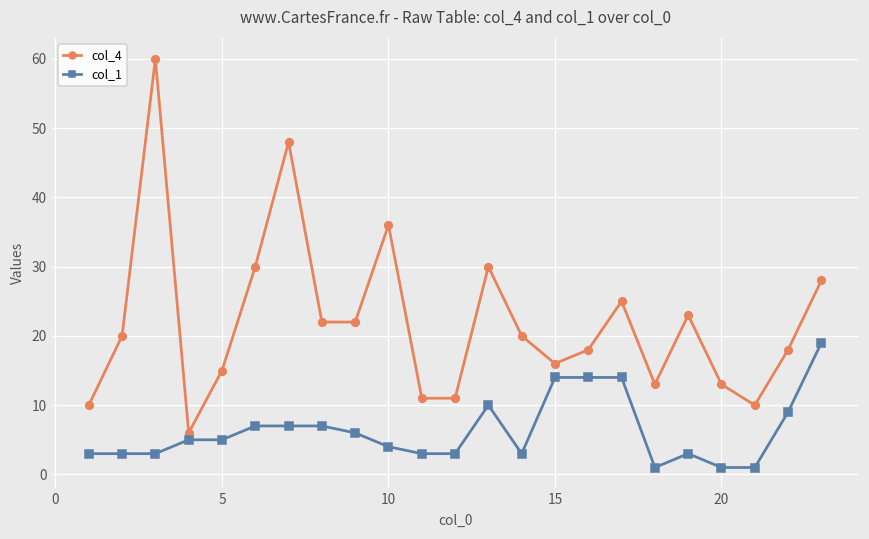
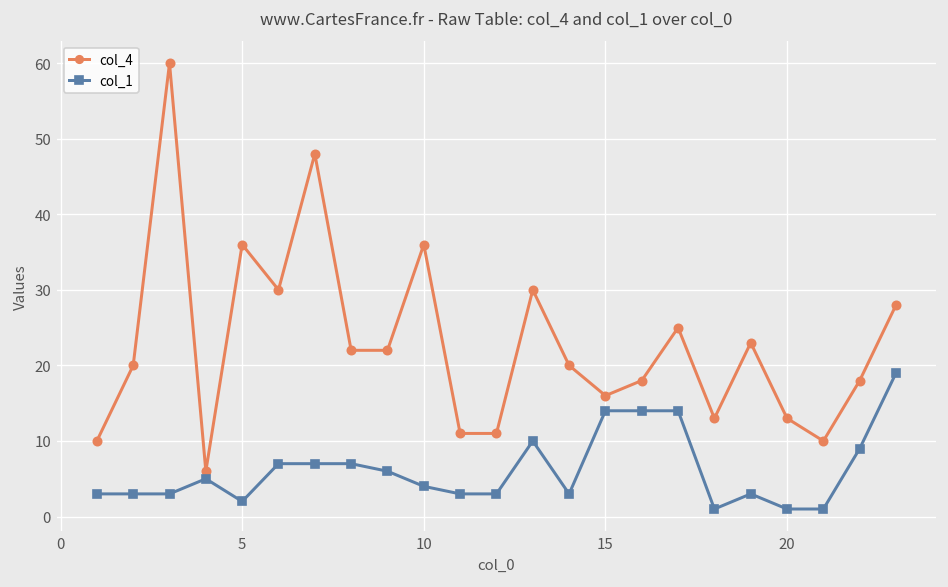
  {
    "col_4": {
-     "5": 15,
+     "5": 36,
      "10": 36,
      "15": 16,
      "20": 13
    },
    "col_1": {
-     "5": 5,
+     "5": 2,
      "10": 4,
      "15": 14,
      "20": 1
    }
  }
